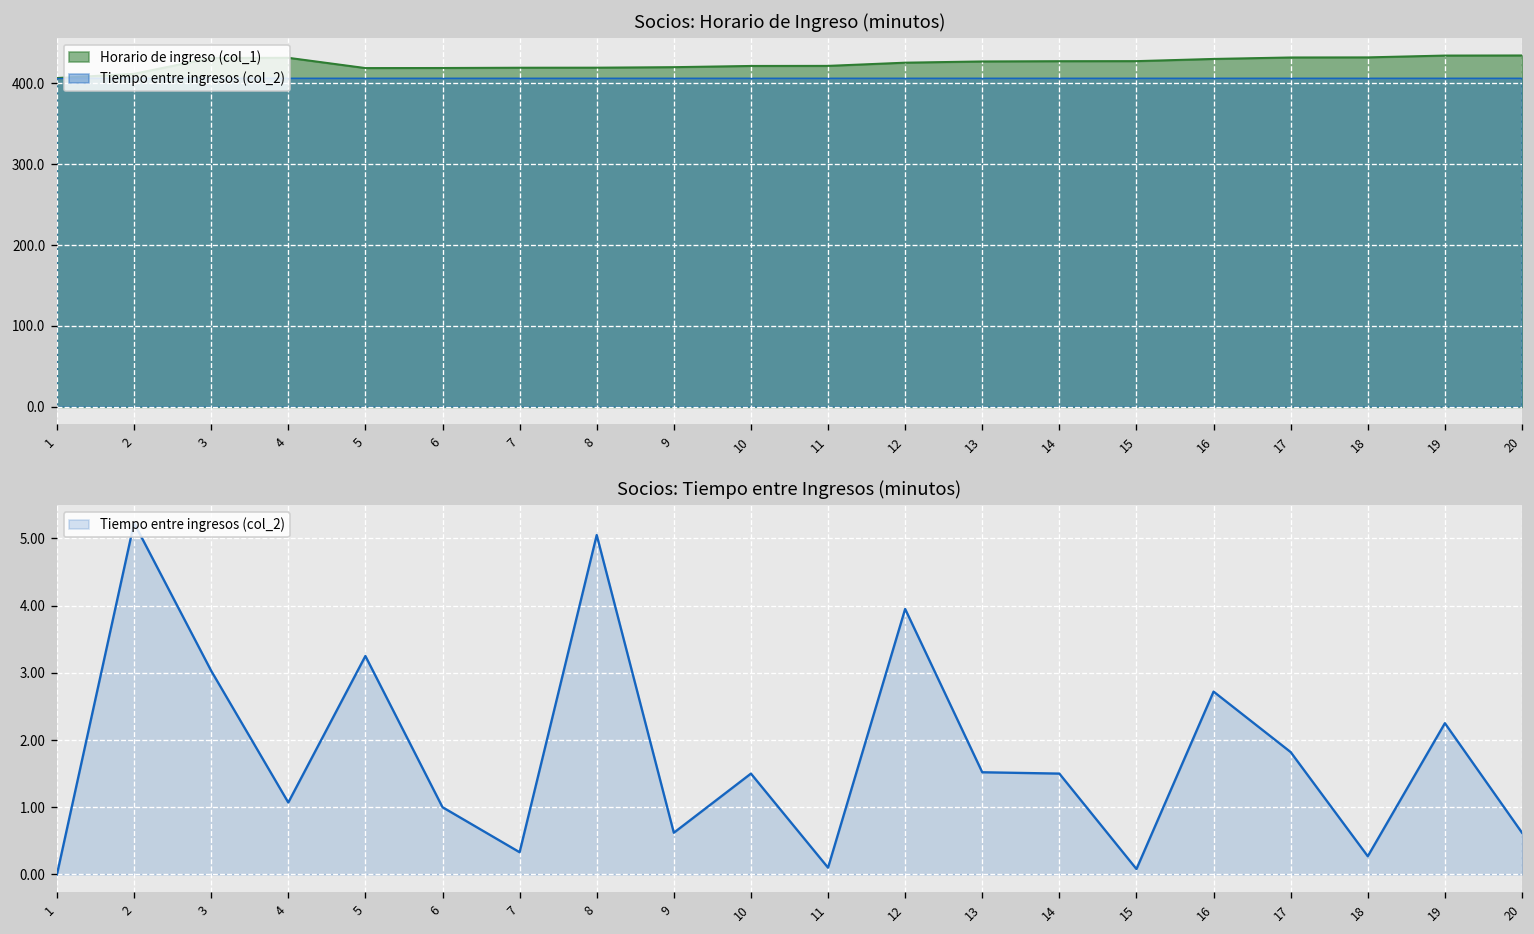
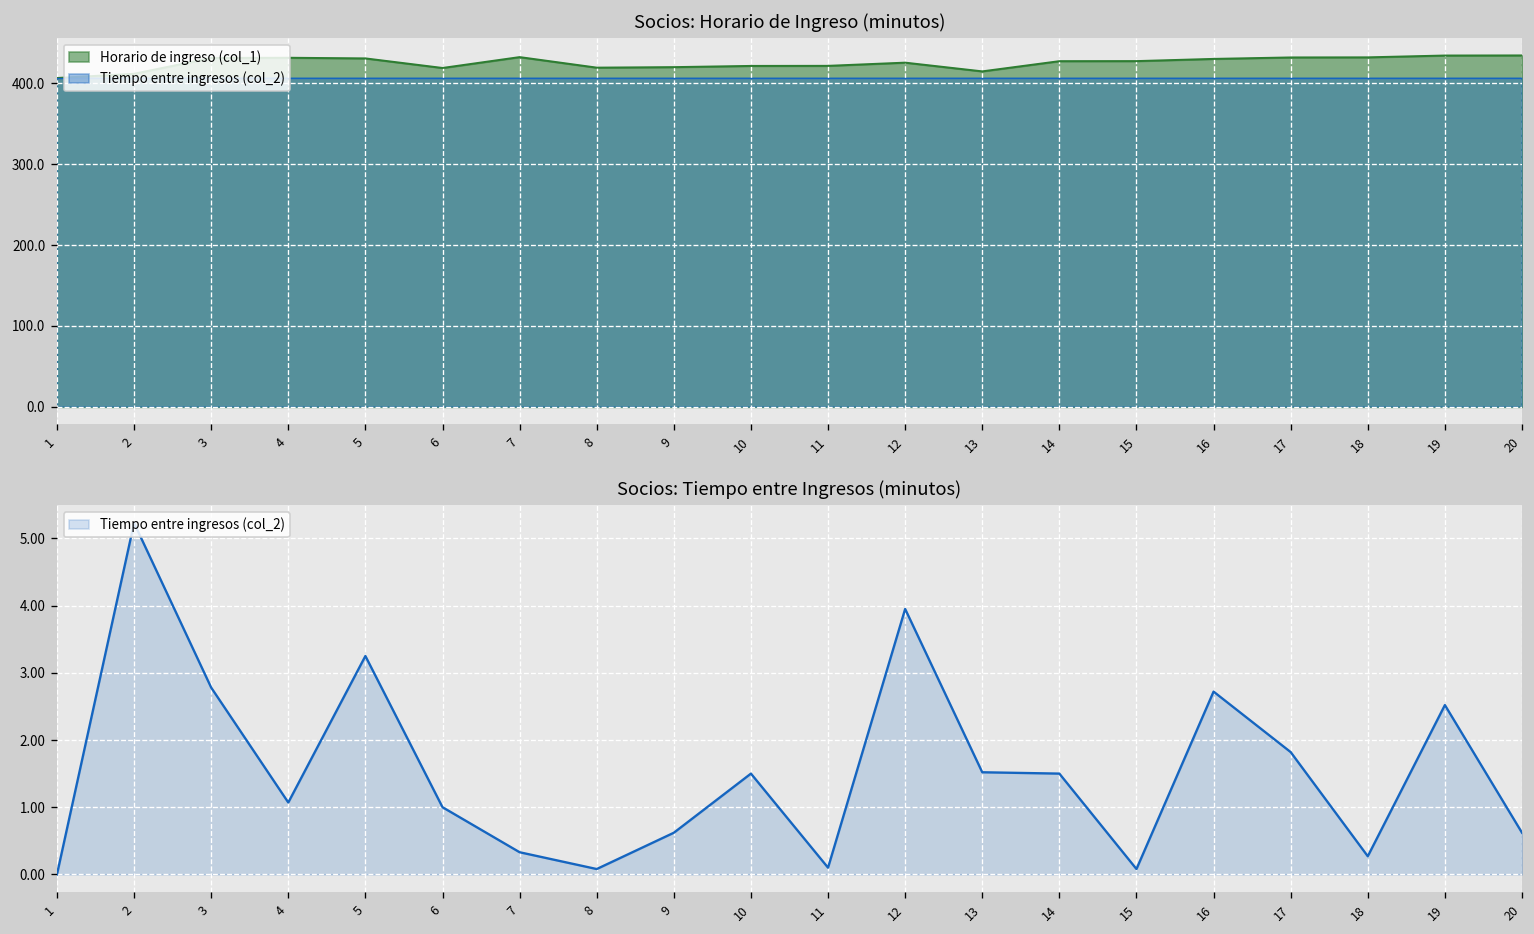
  {
    "Socios: Horario de Ingreso (minutos)": {
      "Horario de ingreso (col_1)": {
-       "5": 420,
+       "5": 430,
        "6": 420,
-       "7": 420,
+       "7": 430,
        "8": 420,
        "9": 420,
        "10": 420,
        "11": 420,
        "12": 430,
-       "13": 430,
+       "13": 410,
        "14": 430,
        "15": 430,
        "16": 430,
        "17": 430,
        "18": 430,
        "19": 430,
        "20": 430
      },
      "Tiempo entre ingresos (col_2)": {
        "5": 410,
        "6": 410,
        "7": 410,
        "8": 410,
        "9": 410,
        "10": 410,
        "11": 410,
        "12": 410,
        "13": 410,
        "14": 410,
        "15": 410,
        "16": 410,
        "17": 410,
        "18": 410,
        "19": 410,
        "20": 410
      }
    },
    "Socios: Tiempo entre Ingresos (minutos)": {
      "1": 0.0,
-     "3": 3.0,
+     "3": 2.8,
      "4": 1.1,
      "5": 3.3,
      "6": 1.0,
      "7": 0.3,
-     "8": 5.1,
+     "8": 0.1,
      "9": 0.6,
      "10": 1.5,
      "11": 0.1,
      "12": 4.0,
      "13": 1.5,
      "14": 1.5,
      "15": 0.1,
      "16": 2.7,
      "17": 1.8,
      "18": 0.3,
-     "19": 2.3,
+     "19": 2.5,
      "20": 0.6
    }
  }
